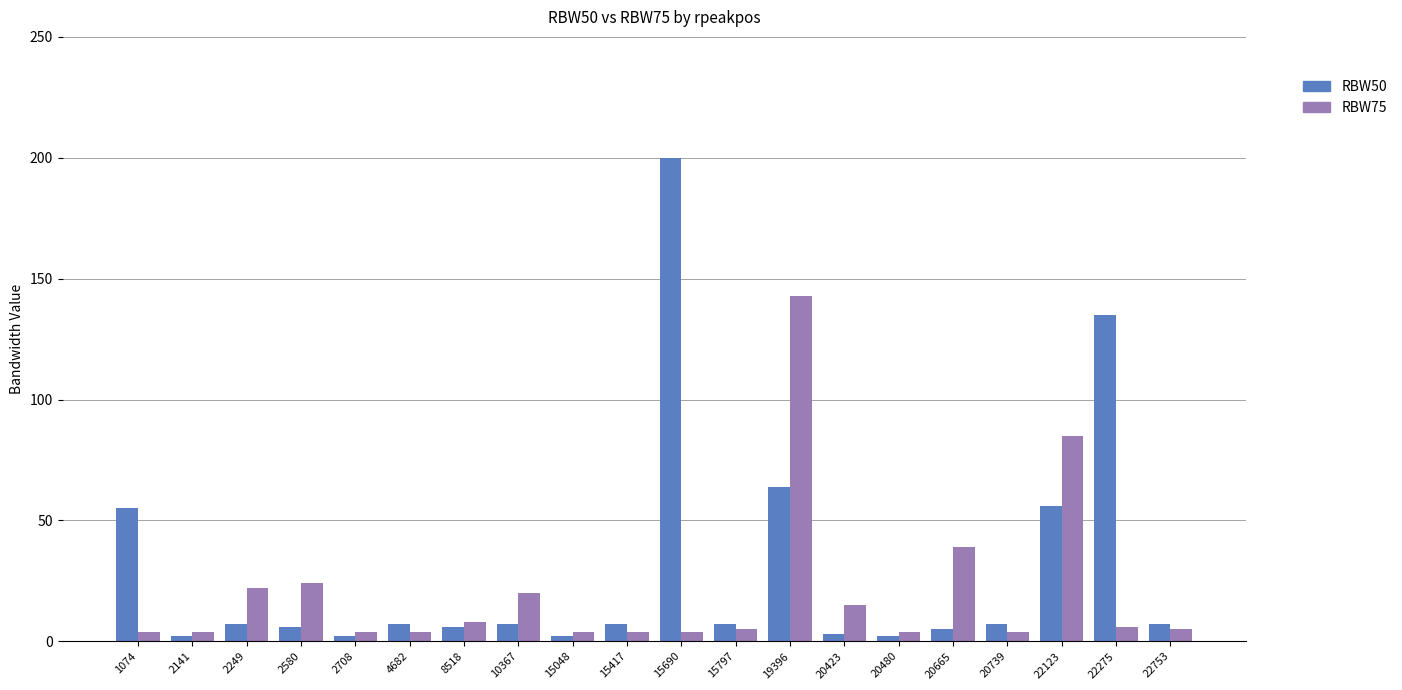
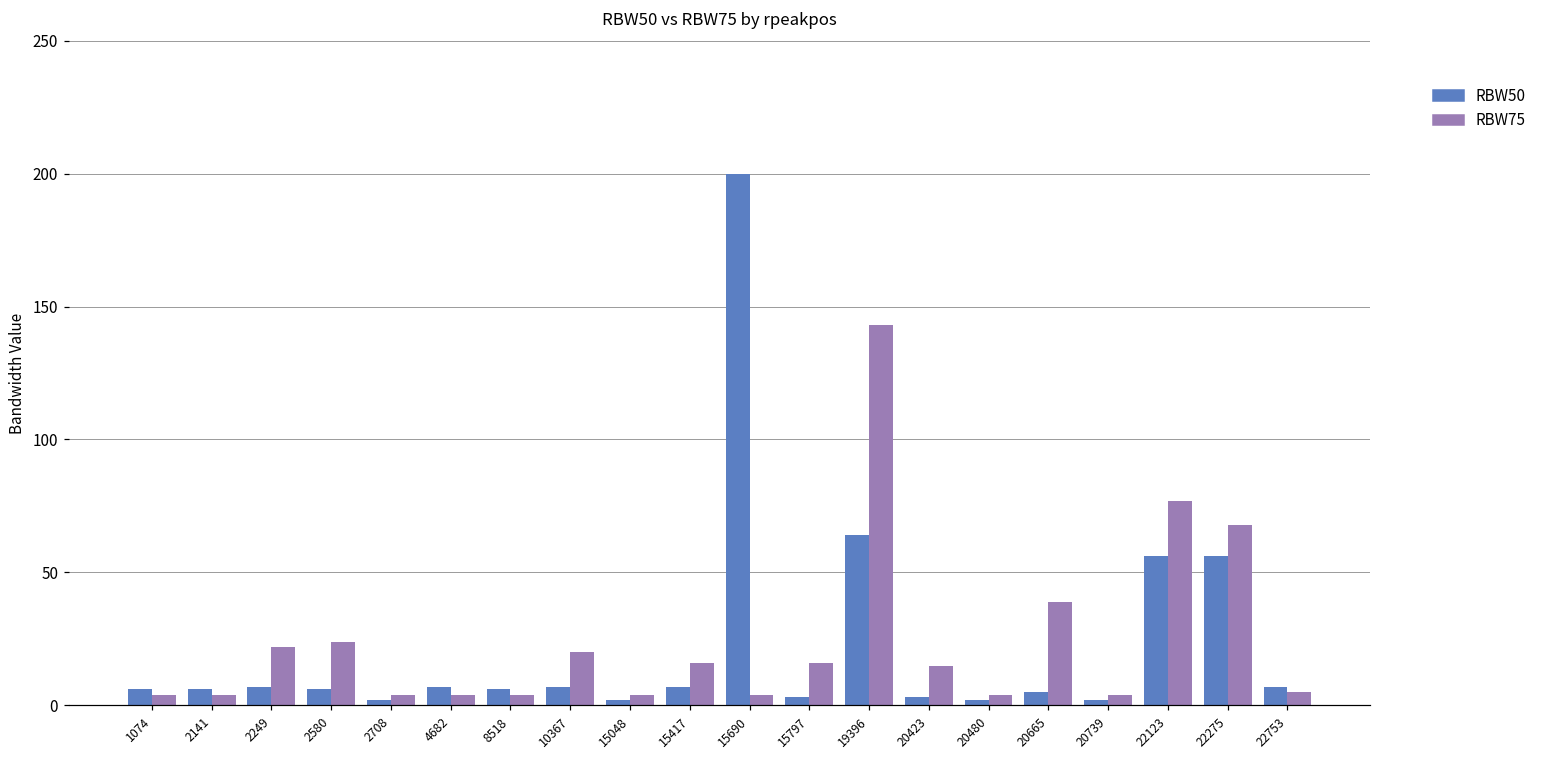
  {
    "RBW50": {
-     "1074": 55,
-     "2141": 2,
+     "1074": 6,
+     "2141": 6,
      "2249": 7,
      "2580": 6,
      "2708": 2,
      "4682": 7,
      "8518": 6,
      "10367": 7,
      "15048": 2,
      "15417": 7,
      "15690": 200,
-     "15797": 7,
+     "15797": 3,
      "19396": 64,
      "20423": 3,
      "20480": 2,
      "20665": 5,
-     "20739": 7,
+     "20739": 2,
      "22123": 56,
-     "22275": 135,
+     "22275": 56,
      "22753": 7
    },
    "RBW75": {
      "1074": 4,
      "2141": 4,
      "2249": 22,
      "2580": 24,
      "2708": 4,
      "4682": 4,
-     "8518": 8,
+     "8518": 4,
      "10367": 20,
      "15048": 4,
-     "15417": 4,
+     "15417": 16,
      "15690": 4,
-     "15797": 5,
+     "15797": 16,
      "19396": 143,
      "20423": 15,
      "20480": 4,
      "20665": 39,
      "20739": 4,
-     "22123": 85,
-     "22275": 6,
+     "22123": 77,
+     "22275": 68,
      "22753": 5
    }
  }
